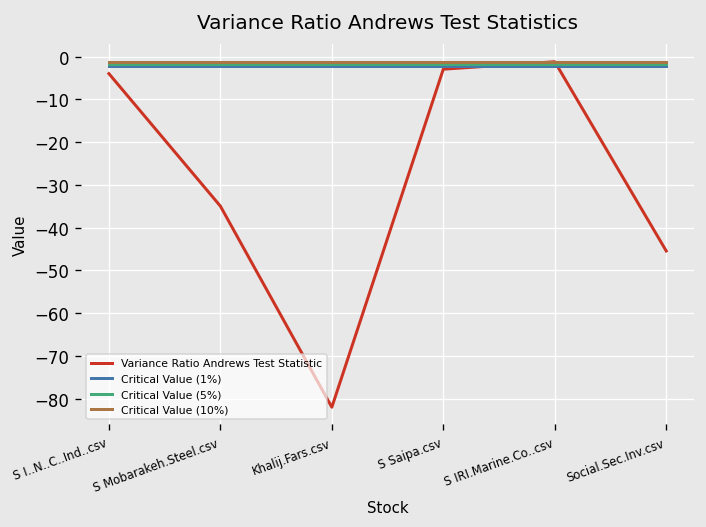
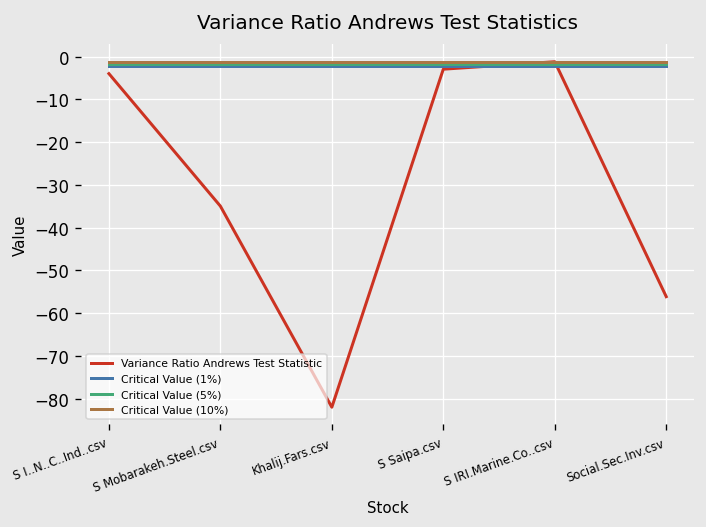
  {
    "Variance Ratio Andrews Test Statistic": {
      "S I..N..C..Ind..csv": -4,
      "S Mobarakeh.Steel.csv": -35,
      "Khalij.Fars.csv": -82,
-     "Social.Sec.Inv.csv": -45
+     "Social.Sec.Inv.csv": -56
    }
  }
